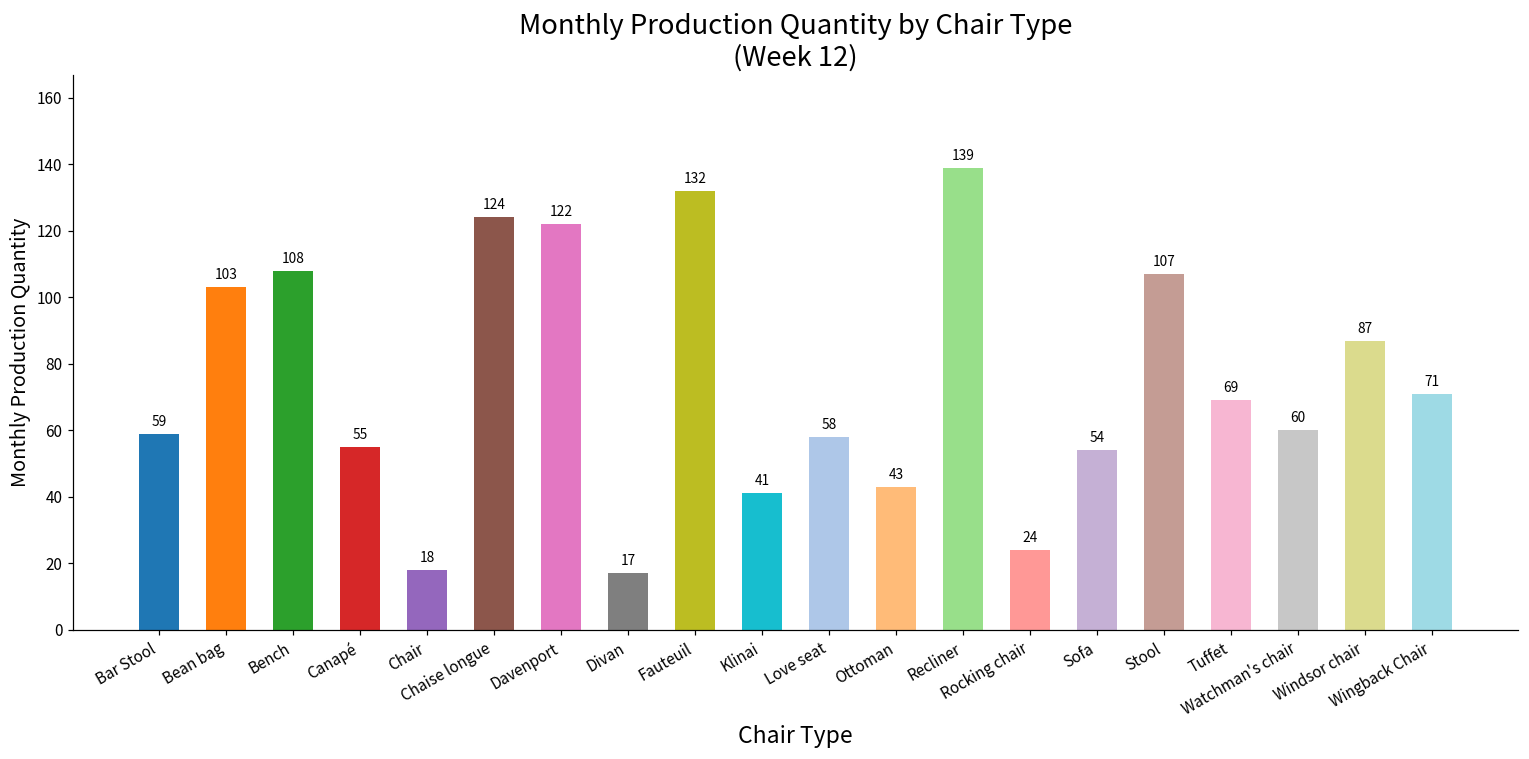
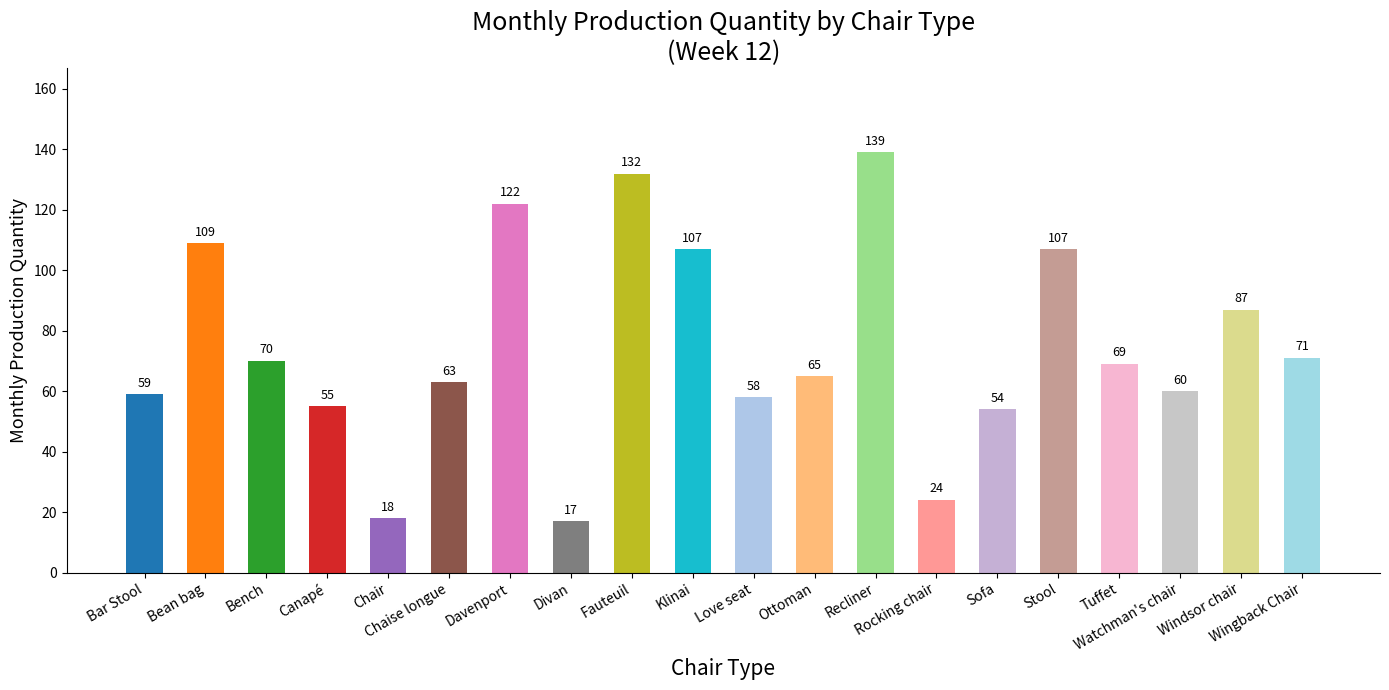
  {
    "Bar Stool": 59,
-   "Bean bag": 103,
-   "Bench": 108,
+   "Bean bag": 109,
+   "Bench": 70,
    "Canapé": 55,
    "Chair": 18,
-   "Chaise longue": 124,
+   "Chaise longue": 63,
    "Davenport": 122,
    "Divan": 17,
    "Fauteuil": 132,
-   "Klinai": 41,
+   "Klinai": 107,
    "Love seat": 58,
-   "Ottoman": 43,
+   "Ottoman": 65,
    "Recliner": 139,
    "Rocking chair": 24,
    "Sofa": 54,
    "Stool": 107,
    "Tuffet": 69,
    "Watchman's chair": 60,
    "Windsor chair": 87,
    "Wingback Chair": 71
  }
